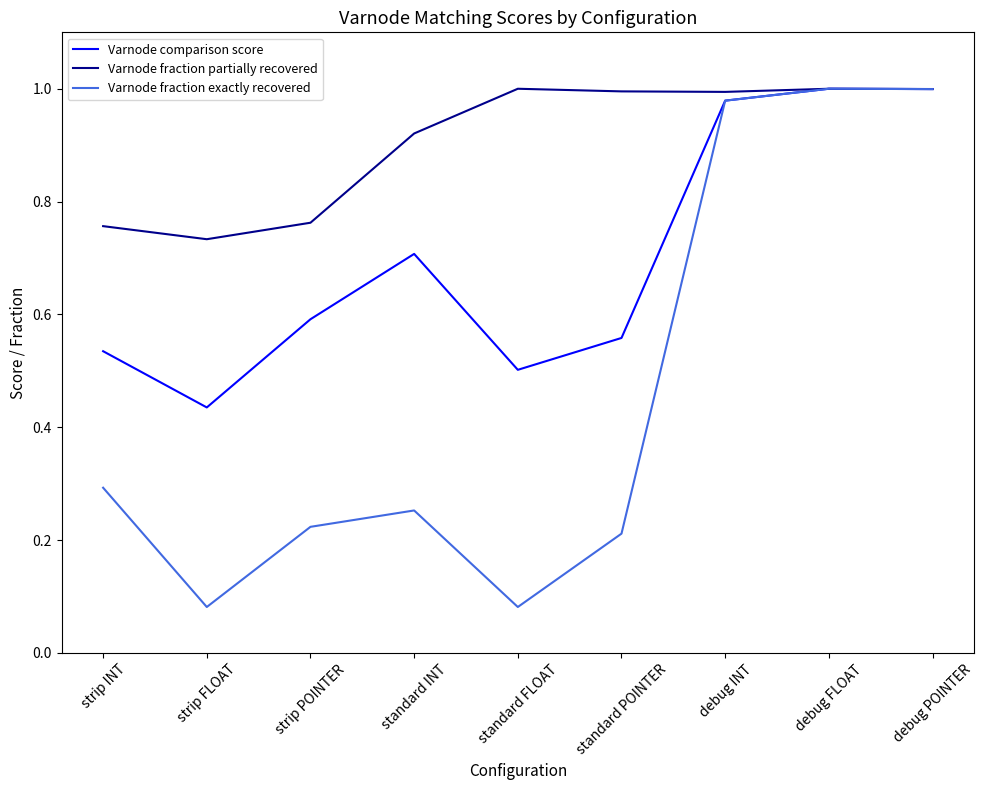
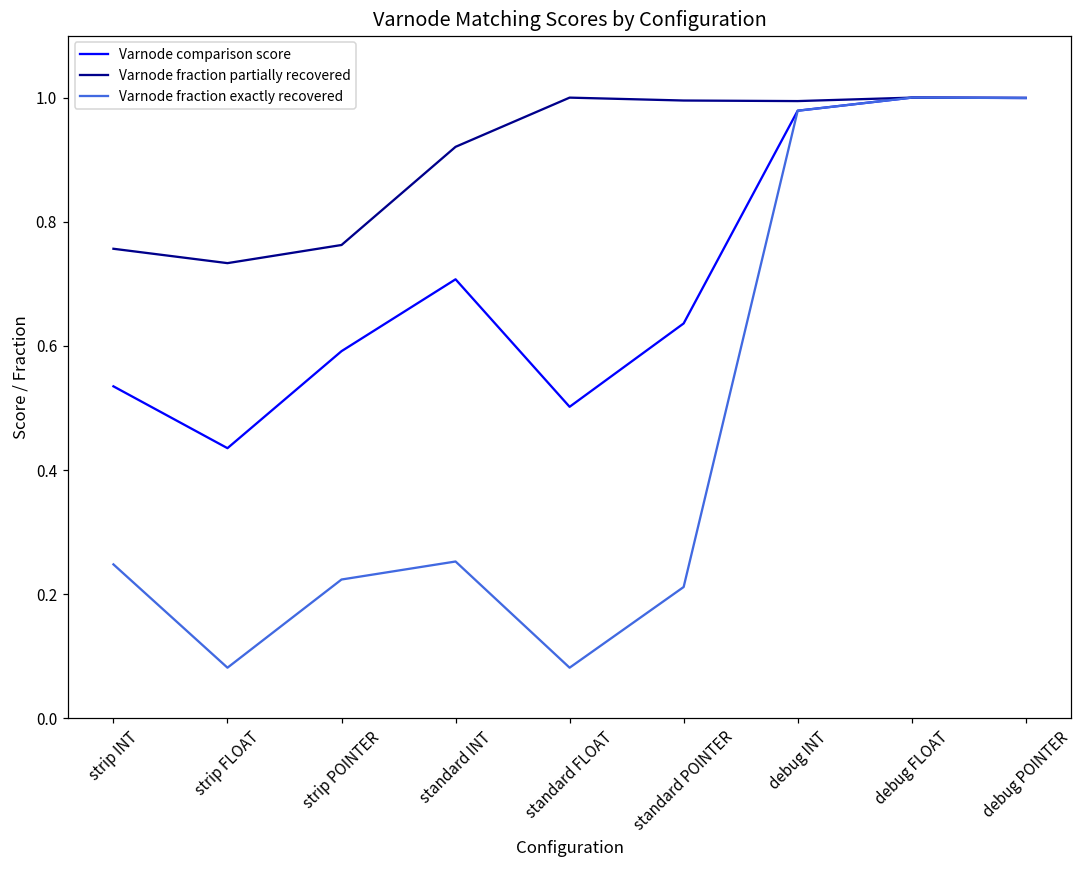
  {
    "Varnode comparison score": {
      "strip INT": 0.53,
      "strip FLOAT": 0.44,
      "strip POINTER": 0.59,
      "standard INT": 0.71,
      "standard FLOAT": 0.50,
-     "standard POINTER": 0.56
+     "standard POINTER": 0.64
    },
    "Varnode fraction partially recovered": {
      "strip INT": 0.76,
      "strip FLOAT": 0.73,
      "strip POINTER": 0.76,
      "standard INT": 0.92,
      "standard FLOAT": 1.00,
      "standard POINTER": 1.00,
      "debug INT": 0.99
    },
    "Varnode fraction exactly recovered": {
-     "strip INT": 0.29,
+     "strip INT": 0.25,
      "strip FLOAT": 0.08,
      "strip POINTER": 0.22,
      "standard INT": 0.25,
      "standard FLOAT": 0.08,
      "standard POINTER": 0.21
    }
  }
